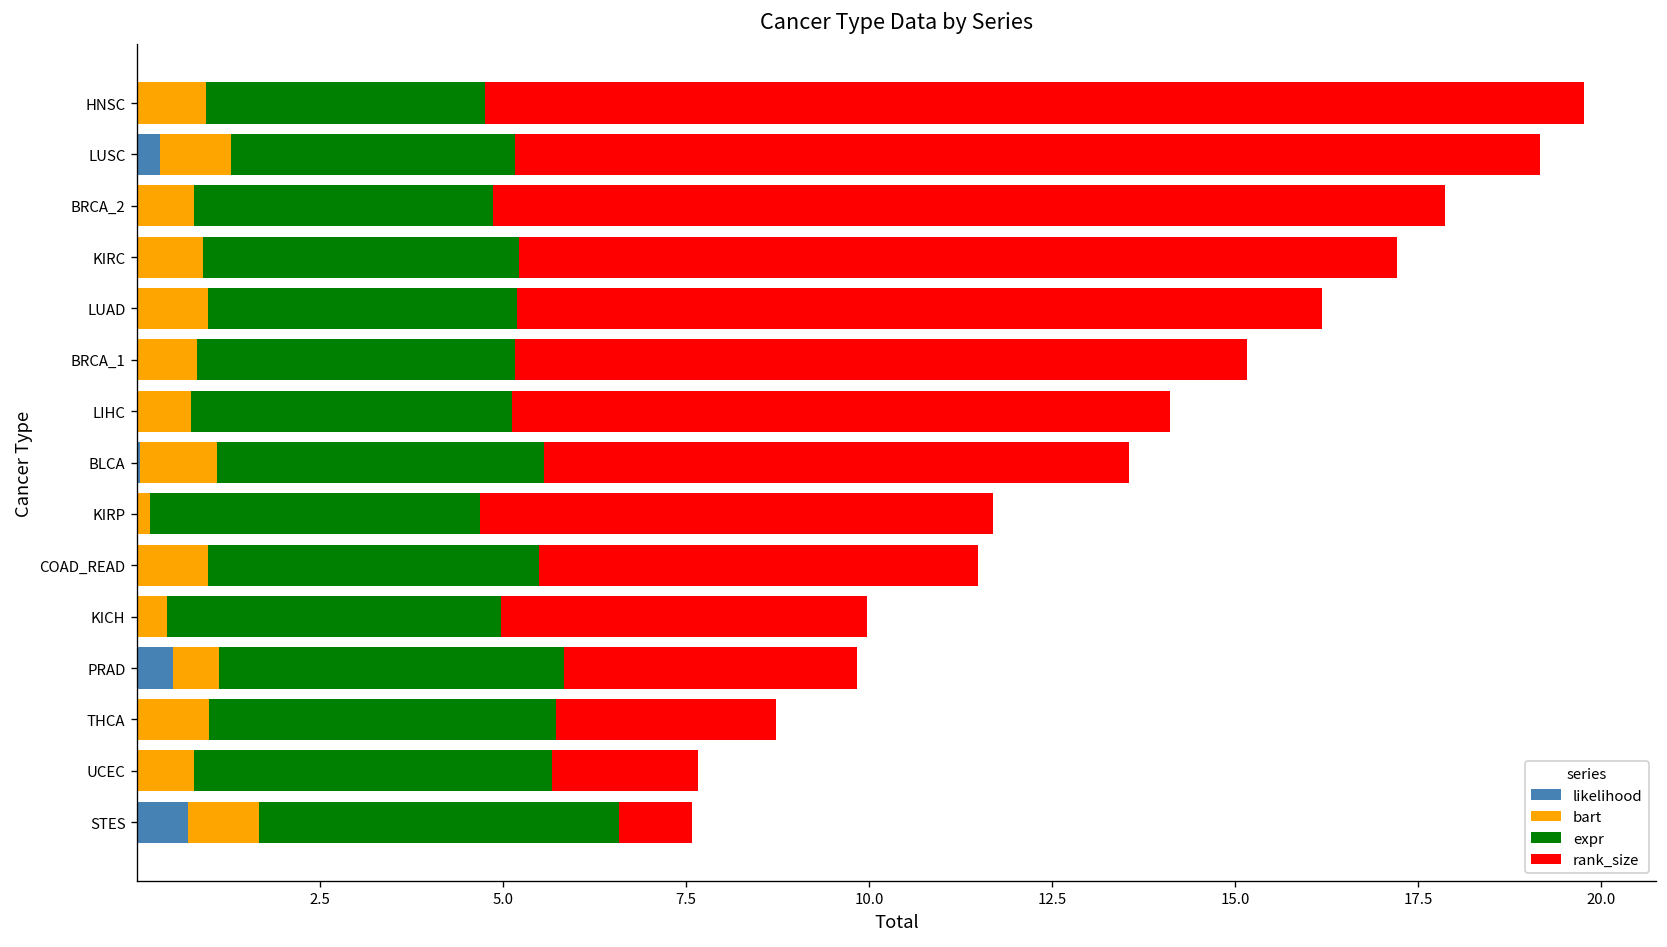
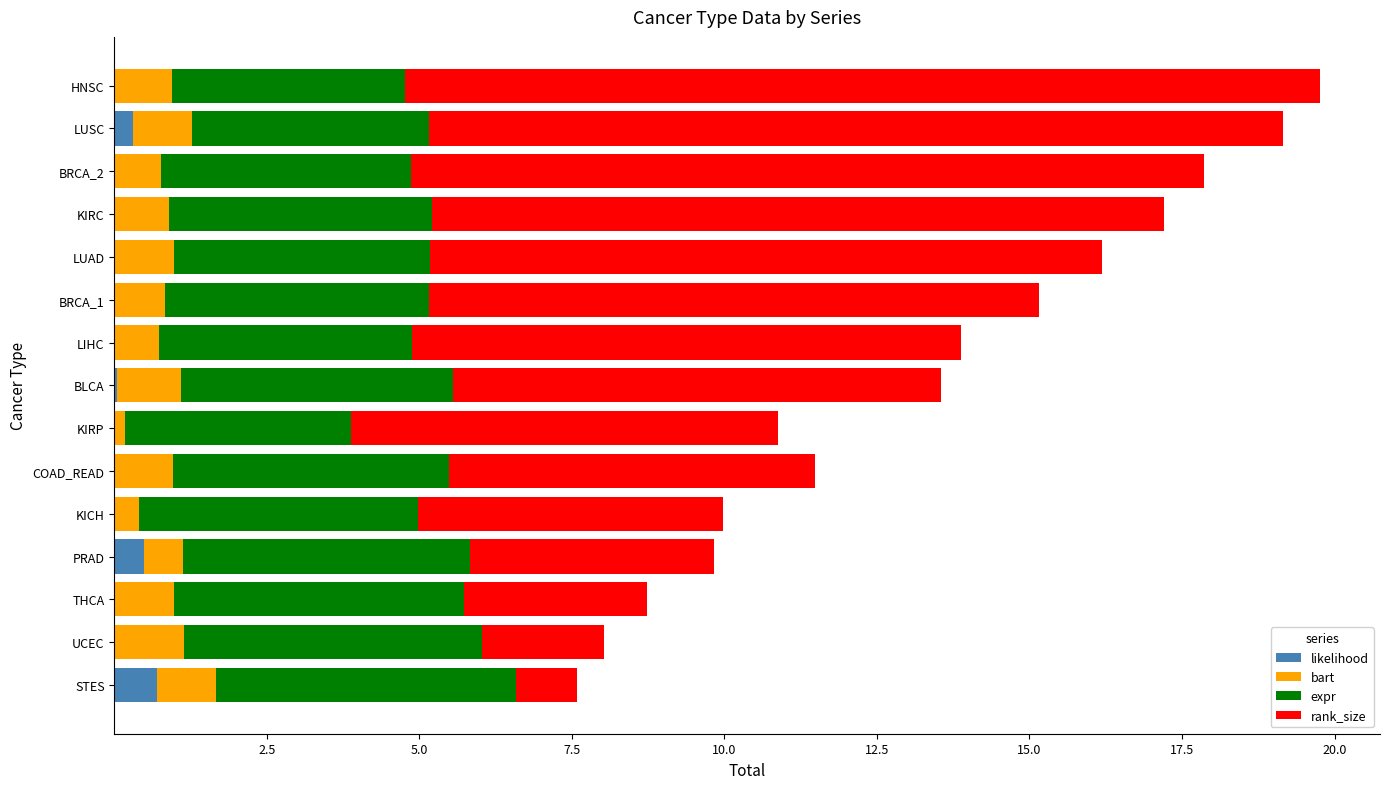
  {
    "likelihood": {
      "LUSC": 0.3,
      "PRAD": 0.5,
      "STES": 0.7
    },
    "bart": {
      "HNSC": 0.9,
      "LUSC": 1.0,
      "BRCA_2": 0.8,
      "KIRC": 0.9,
      "LUAD": 1.0,
      "BRCA_1": 0.8,
      "LIHC": 0.7,
      "BLCA": 1.1,
      "KIRP": 0.2,
      "COAD_READ": 1.0,
      "KICH": 0.4,
      "PRAD": 0.6,
      "THCA": 1.0,
-     "UCEC": 0.8,
+     "UCEC": 1.1,
      "STES": 1.0
    },
    "expr": {
      "HNSC": 3.8,
      "LUSC": 3.9,
      "BRCA_2": 4.1,
      "KIRC": 4.3,
      "LUAD": 4.2,
      "BRCA_1": 4.3,
-     "LIHC": 4.4,
+     "LIHC": 4.1,
      "BLCA": 4.5,
-     "KIRP": 4.5,
+     "KIRP": 3.7,
      "COAD_READ": 4.5,
      "KICH": 4.6,
      "PRAD": 4.7,
      "THCA": 4.8,
      "UCEC": 4.9,
      "STES": 4.9
    },
    "rank_size": {
      "HNSC": 15.0,
      "LUSC": 14.0,
      "BRCA_2": 13.0,
      "KIRC": 12.0,
      "LUAD": 11.0,
      "BRCA_1": 10.0,
      "LIHC": 9.0,
      "BLCA": 8.0,
      "KIRP": 7.0,
      "COAD_READ": 6.0,
      "KICH": 5.0,
      "PRAD": 4.0,
      "THCA": 3.0,
      "UCEC": 2.0,
      "STES": 1.0
    }
  }
